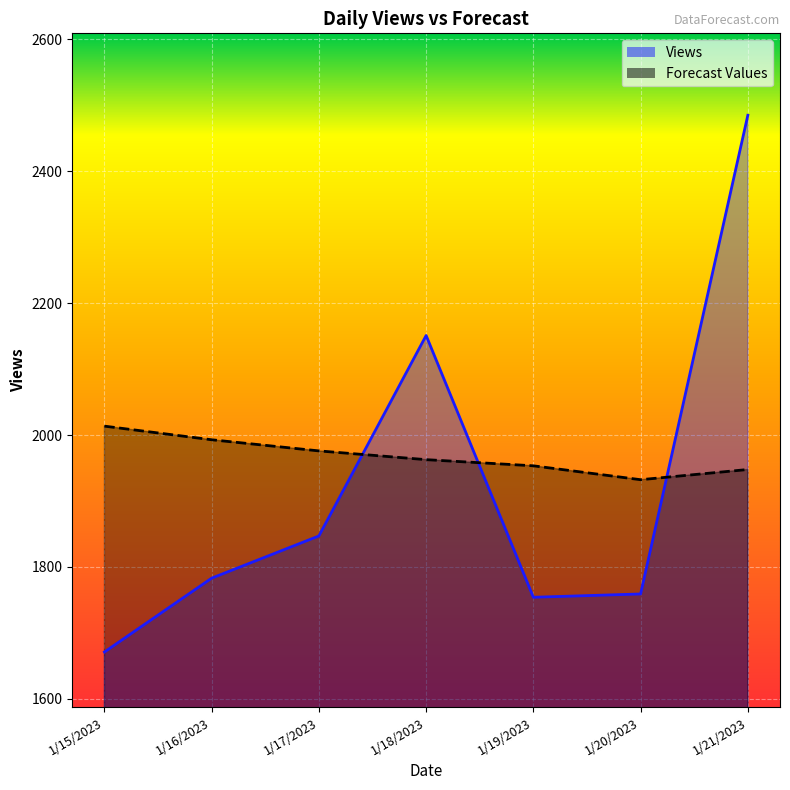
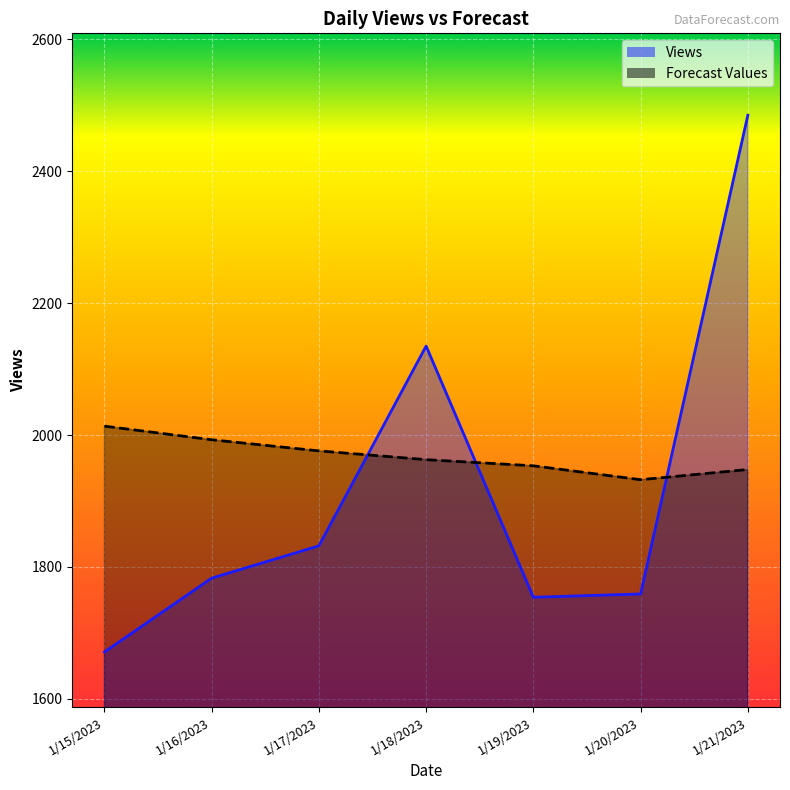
  {
    "Views": {
      "1/15/2023": 1670,
      "1/16/2023": 1780,
-     "1/17/2023": 1850,
-     "1/18/2023": 2150,
+     "1/17/2023": 1830,
+     "1/18/2023": 2140,
      "1/19/2023": 1750,
      "1/20/2023": 1760,
      "1/21/2023": 2490
    },
    "Forecast Values": {
      "1/15/2023": 2010,
      "1/16/2023": 1990,
      "1/17/2023": 1980,
      "1/18/2023": 1960,
      "1/19/2023": 1950,
      "1/20/2023": 1930,
      "1/21/2023": 1950
    }
  }
